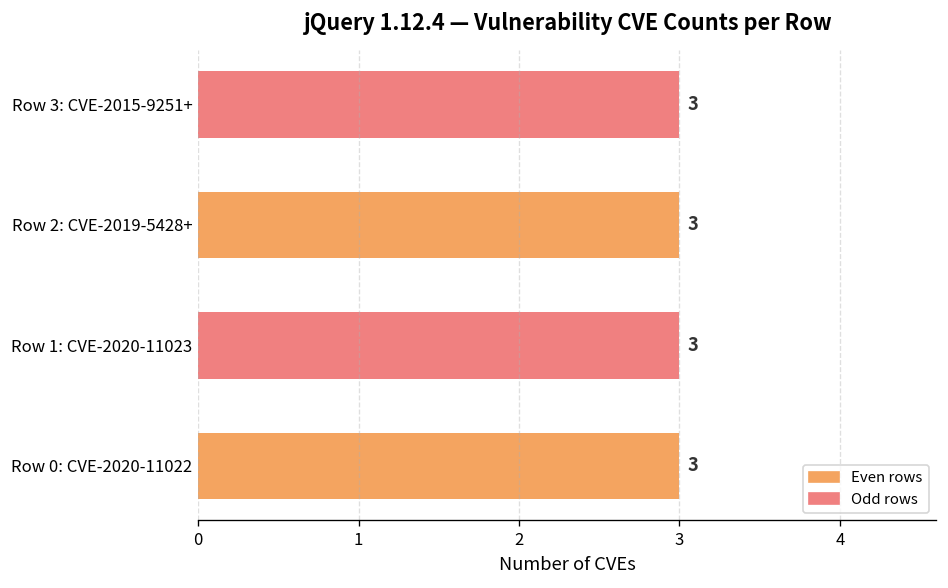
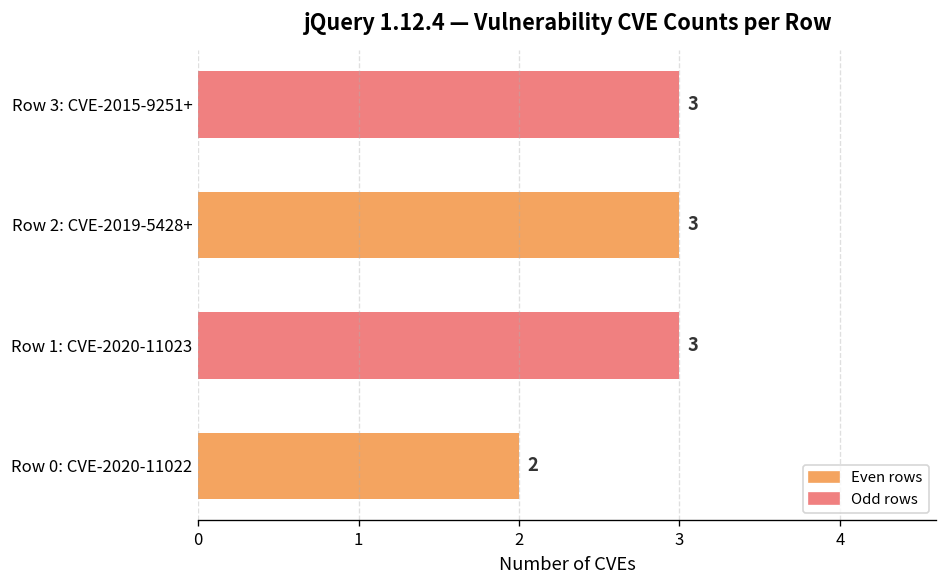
  {
    "Row 3: CVE-2015-9251+": 3,
    "Row 2: CVE-2019-5428+": 3,
    "Row 1: CVE-2020-11023": 3,
-   "Row 0: CVE-2020-11022": 3
+   "Row 0: CVE-2020-11022": 2
  }
